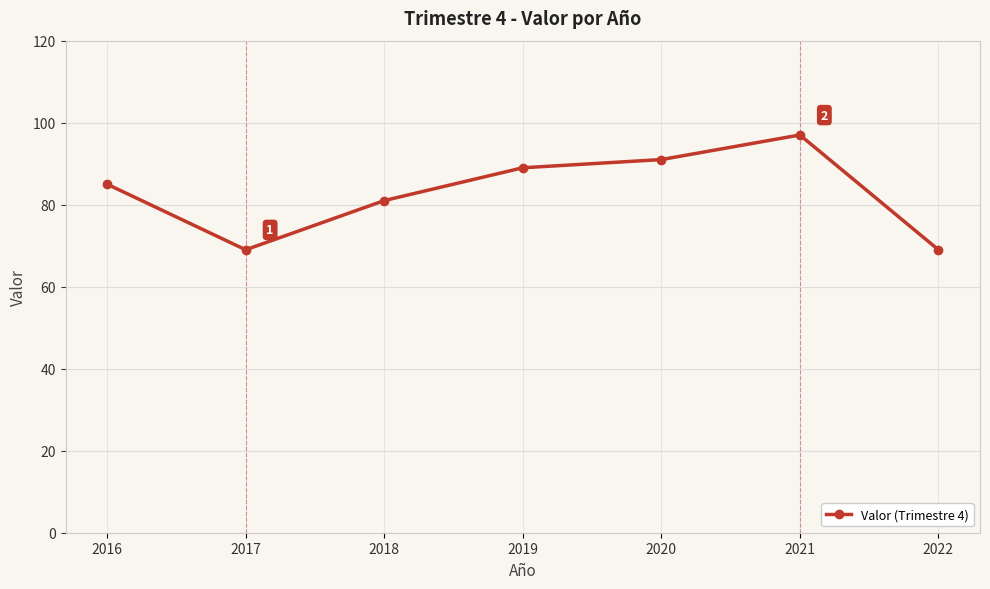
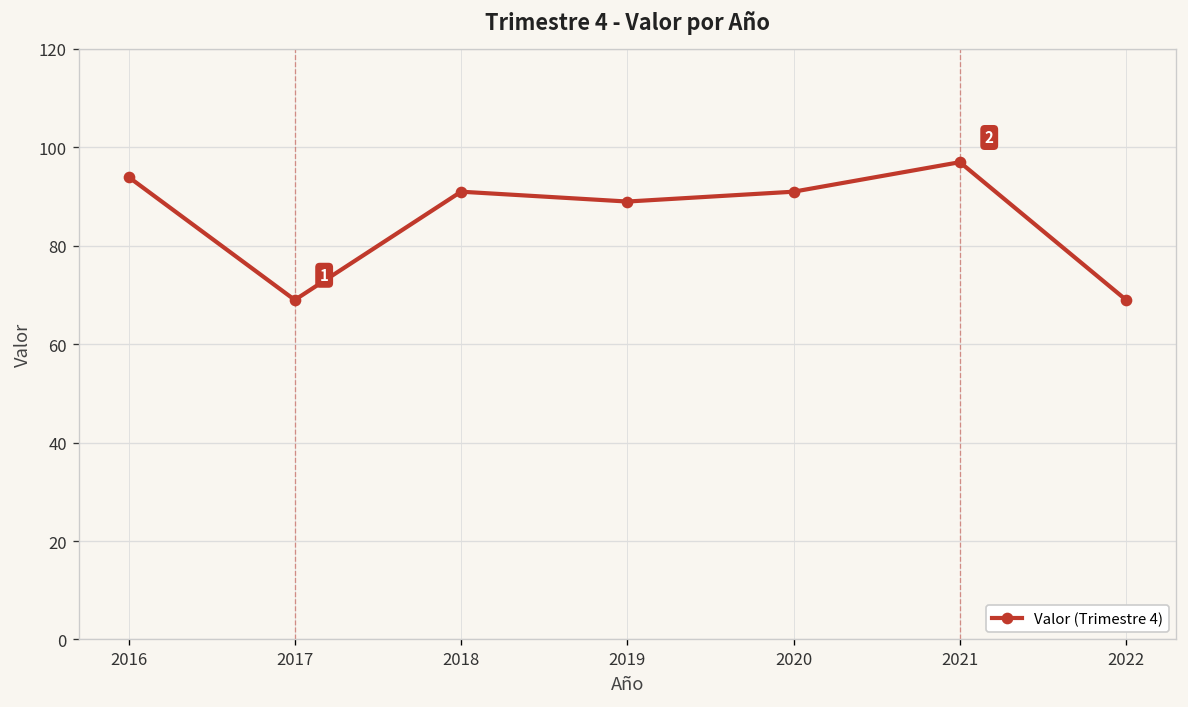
  {
-   "2016": 85,
-   "2018": 81,
+   "2016": 94,
+   "2018": 91,
    "2019": 89,
    "2020": 91,
    "2022": 69
  }
